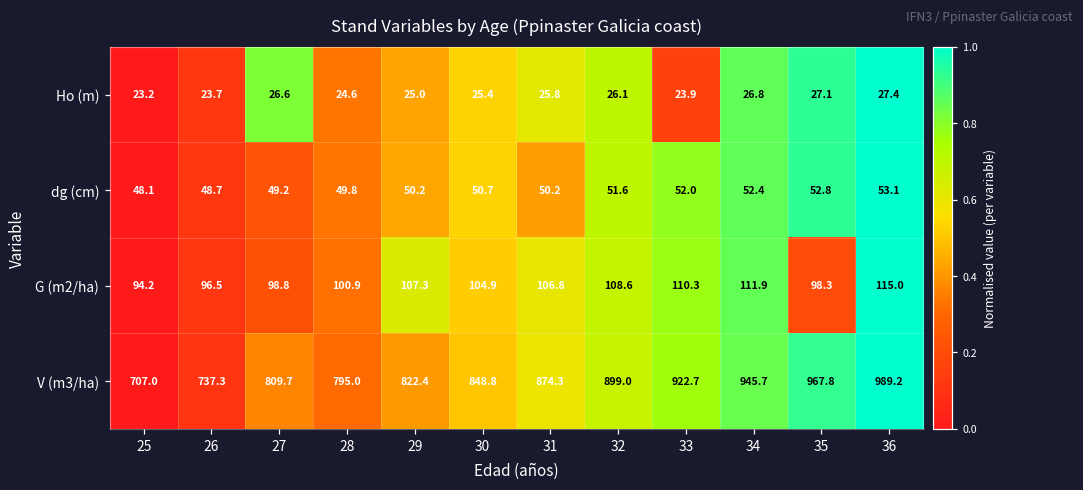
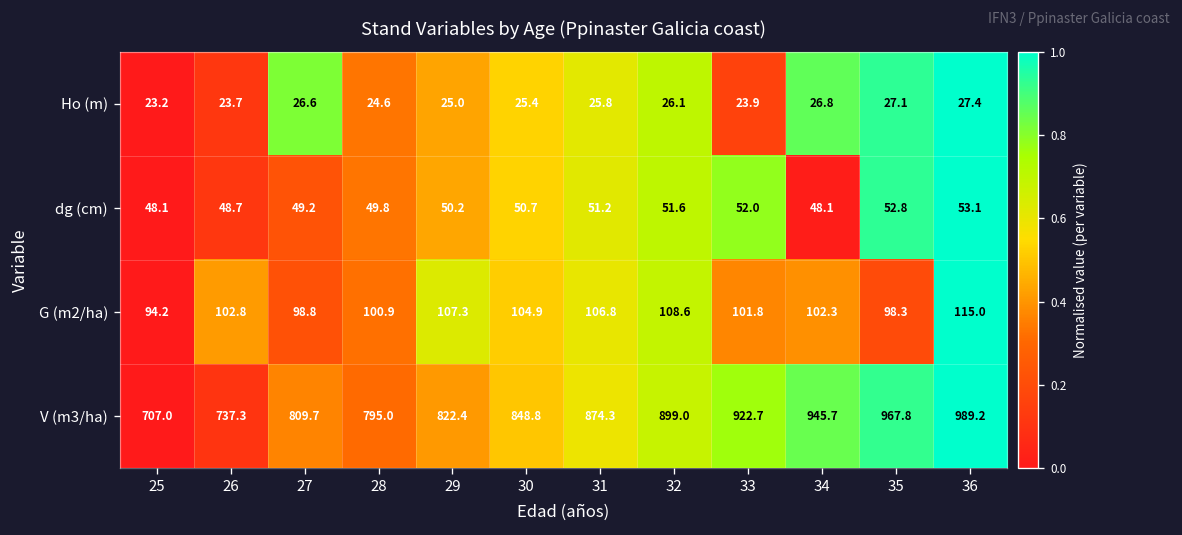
  {
    "Ho (m)": {
      "25": 23.2,
      "26": 23.7,
      "27": 26.6,
      "28": 24.6,
      "29": 25.0,
      "30": 25.4,
      "31": 25.8,
      "32": 26.1,
      "33": 23.9,
      "34": 26.8,
      "35": 27.1,
      "36": 27.4
    },
    "dg (cm)": {
      "25": 48.1,
      "26": 48.7,
      "27": 49.2,
      "28": 49.8,
      "29": 50.2,
      "30": 50.7,
-     "31": 50.2,
+     "31": 51.2,
      "32": 51.6,
      "33": 52.0,
-     "34": 52.4,
+     "34": 48.1,
      "35": 52.8,
      "36": 53.1
    },
    "G (m2/ha)": {
      "25": 94.2,
-     "26": 96.5,
+     "26": 102.8,
      "27": 98.8,
      "28": 100.9,
      "29": 107.3,
      "30": 104.9,
      "31": 106.8,
      "32": 108.6,
-     "33": 110.3,
-     "34": 111.9,
+     "33": 101.8,
+     "34": 102.3,
      "35": 98.3,
      "36": 115.0
    },
    "V (m3/ha)": {
      "25": 707.0,
      "26": 737.3,
      "27": 809.7,
      "28": 795.0,
      "29": 822.4,
      "30": 848.8,
      "31": 874.3,
      "32": 899.0,
      "33": 922.7,
      "34": 945.7,
      "35": 967.8,
      "36": 989.2
    }
  }
